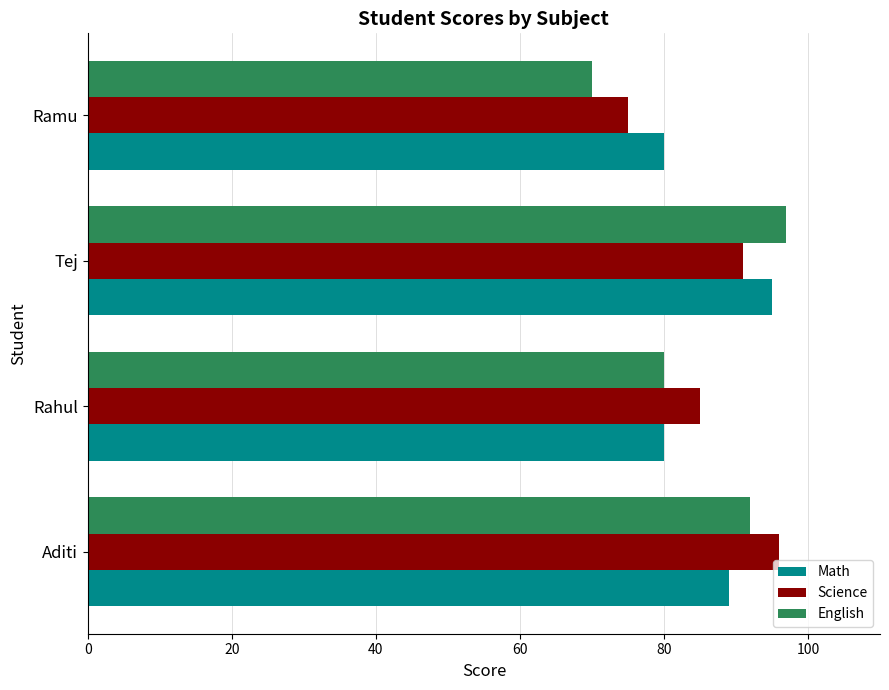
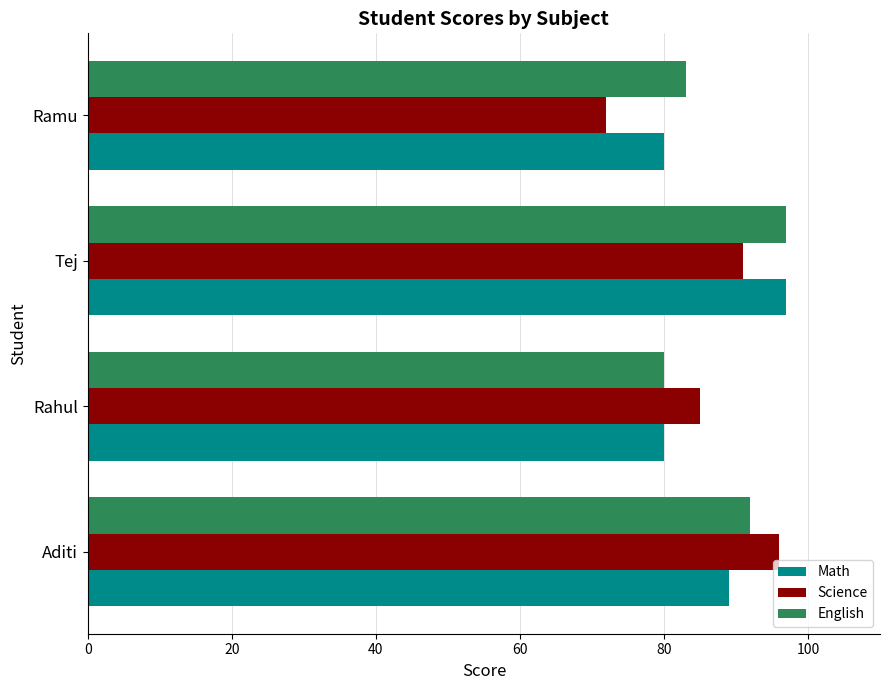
  {
    "Math": {
      "Ramu": 80,
-     "Tej": 95,
+     "Tej": 97,
      "Rahul": 80,
      "Aditi": 89
    },
    "Science": {
-     "Ramu": 75,
+     "Ramu": 72,
      "Tej": 91,
      "Rahul": 85,
      "Aditi": 96
    },
    "English": {
-     "Ramu": 70,
+     "Ramu": 83,
      "Tej": 97,
      "Rahul": 80,
      "Aditi": 92
    }
  }
